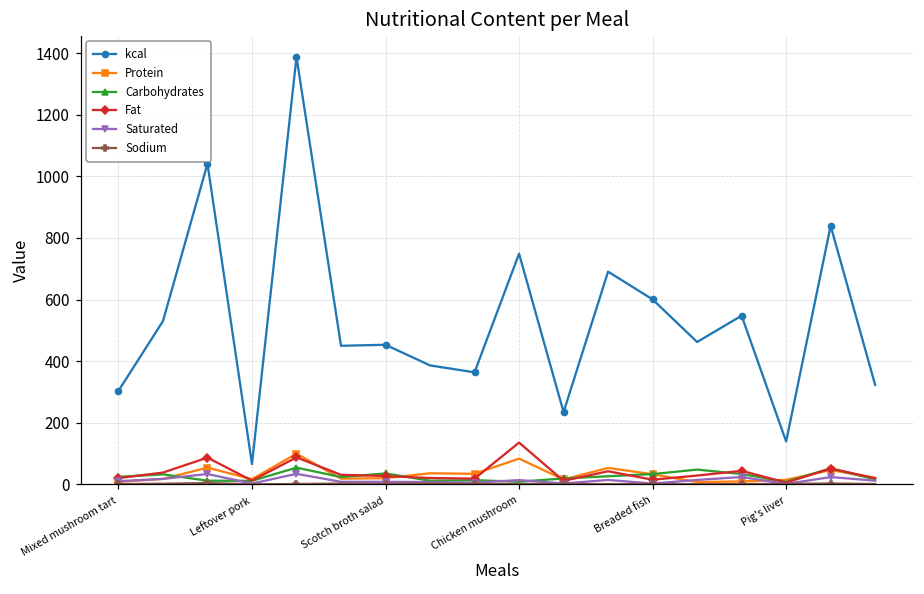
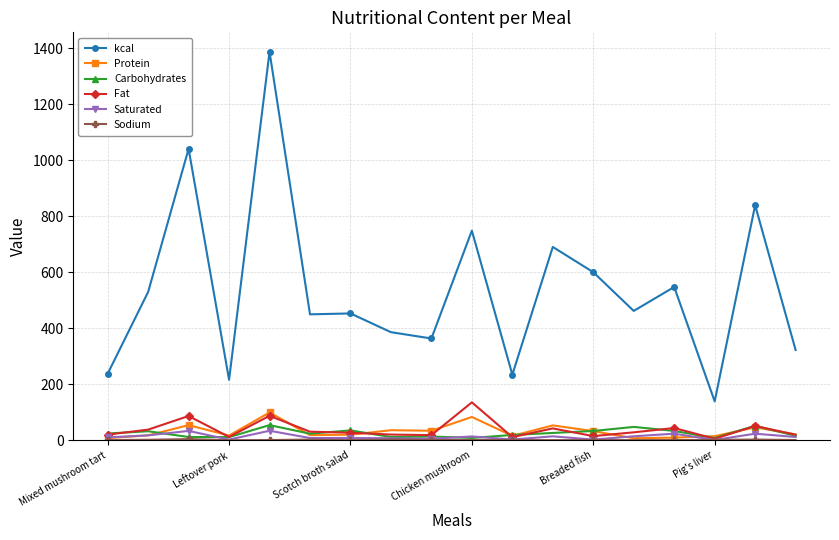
  {
    "kcal": {
-     "Mixed mushroom tart": 300,
-     "Leftover pork": 70,
+     "Mixed mushroom tart": 240,
+     "Leftover pork": 220,
      "Scotch broth salad": 450,
      "Chicken mushroom": 750,
      "Breaded fish": 600,
      "Pig's liver": 140
    },
    "Protein": {
      "Chicken mushroom": 80
    },
    "Fat": {
      "Chicken mushroom": 140,
      "Breaded fish": 10
    }
  }
